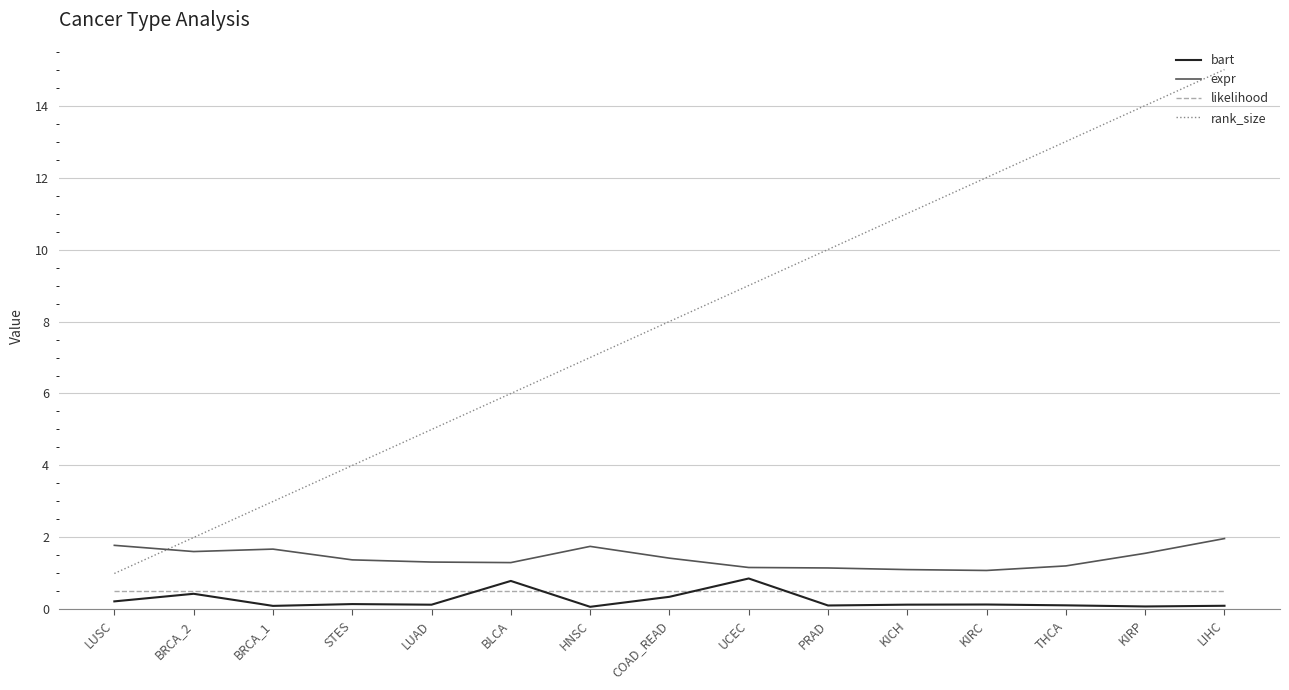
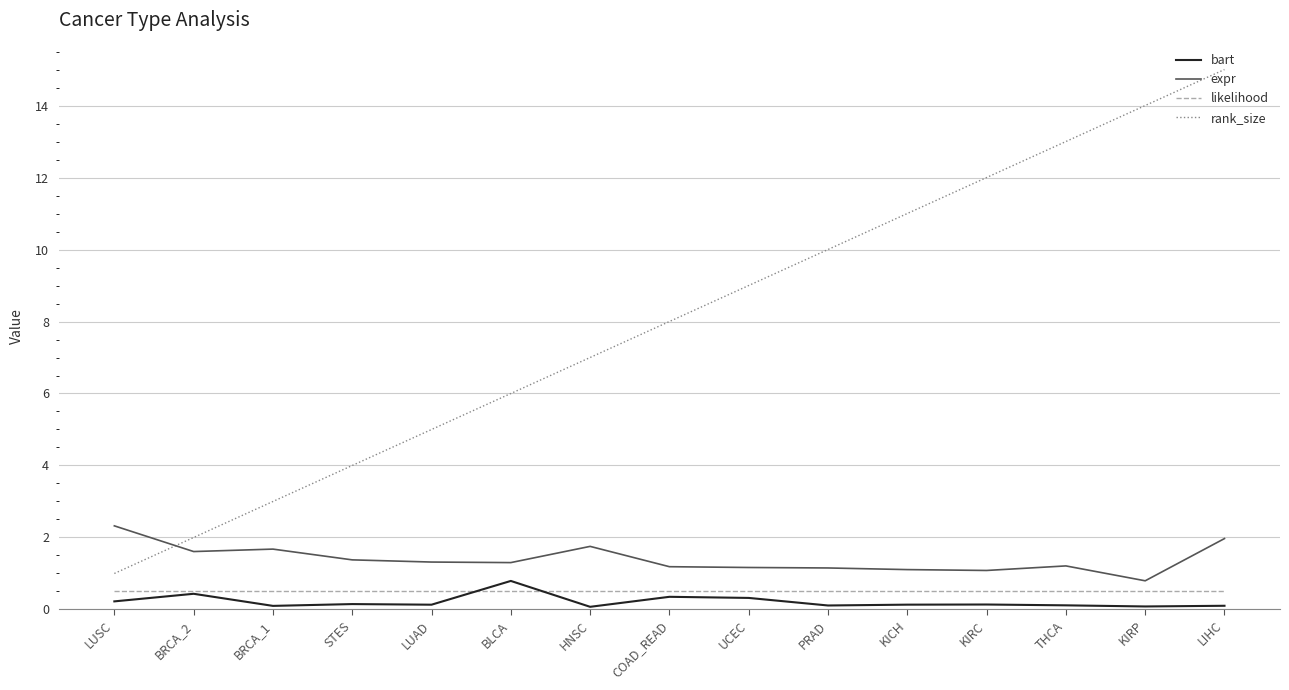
  {
    "bart": {
      "LUSC": 0.2,
      "BRCA_1": 0.1,
      "STES": 0.2,
      "LUAD": 0.1,
      "BLCA": 0.8,
      "HNSC": 0.1,
      "COAD_READ": 0.4,
-     "UCEC": 0.9,
+     "UCEC": 0.3,
      "PRAD": 0.1,
      "KICH": 0.1,
      "KIRC": 0.1,
      "THCA": 0.1,
      "KIRP": 0.1,
      "LIHC": 0.1
    },
    "expr": {
-     "LUSC": 1.8,
+     "LUSC": 2.3,
      "BRCA_2": 1.6,
      "BRCA_1": 1.7,
      "STES": 1.4,
      "LUAD": 1.3,
      "BLCA": 1.3,
      "HNSC": 1.8,
-     "COAD_READ": 1.4,
+     "COAD_READ": 1.2,
      "UCEC": 1.2,
      "PRAD": 1.2,
      "KICH": 1.1,
      "KIRC": 1.1,
      "THCA": 1.2,
-     "KIRP": 1.6,
+     "KIRP": 0.8,
      "LIHC": 2.0
    }
  }
